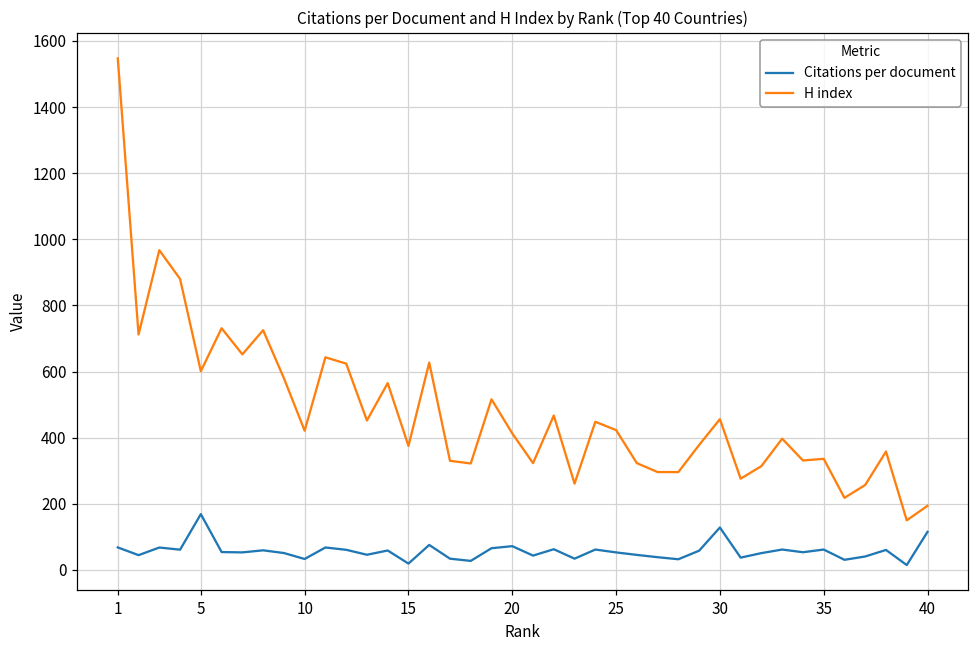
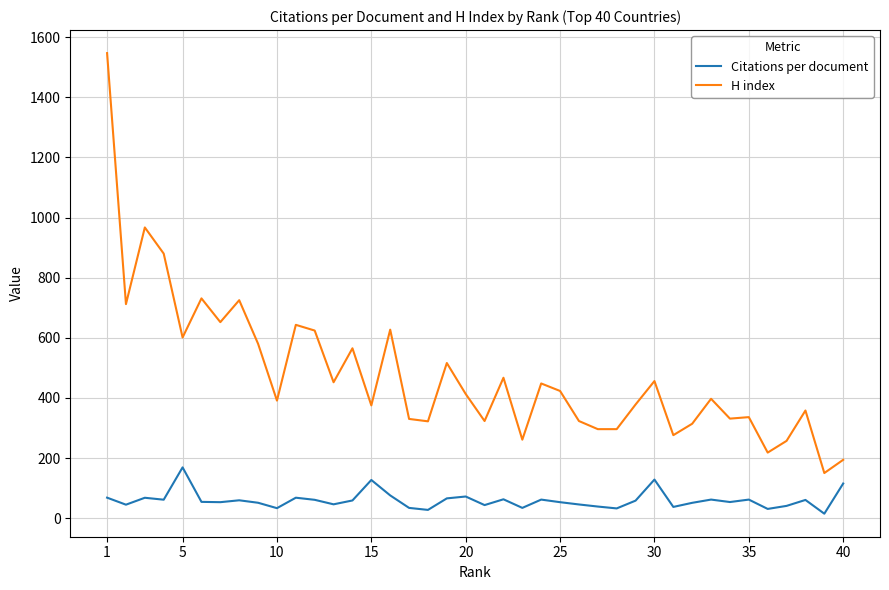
  {
    "Citations per document": {
      "1": 70,
      "5": 170,
      "10": 30,
-     "15": 20,
+     "15": 130,
      "20": 70,
      "25": 50,
      "30": 130,
      "35": 60,
      "40": 120
    },
    "H index": {
      "1": 1550,
      "5": 600,
-     "10": 420,
+     "10": 390,
      "15": 380,
      "20": 410,
      "25": 420,
      "30": 460,
      "35": 340,
      "40": 190
    }
  }
